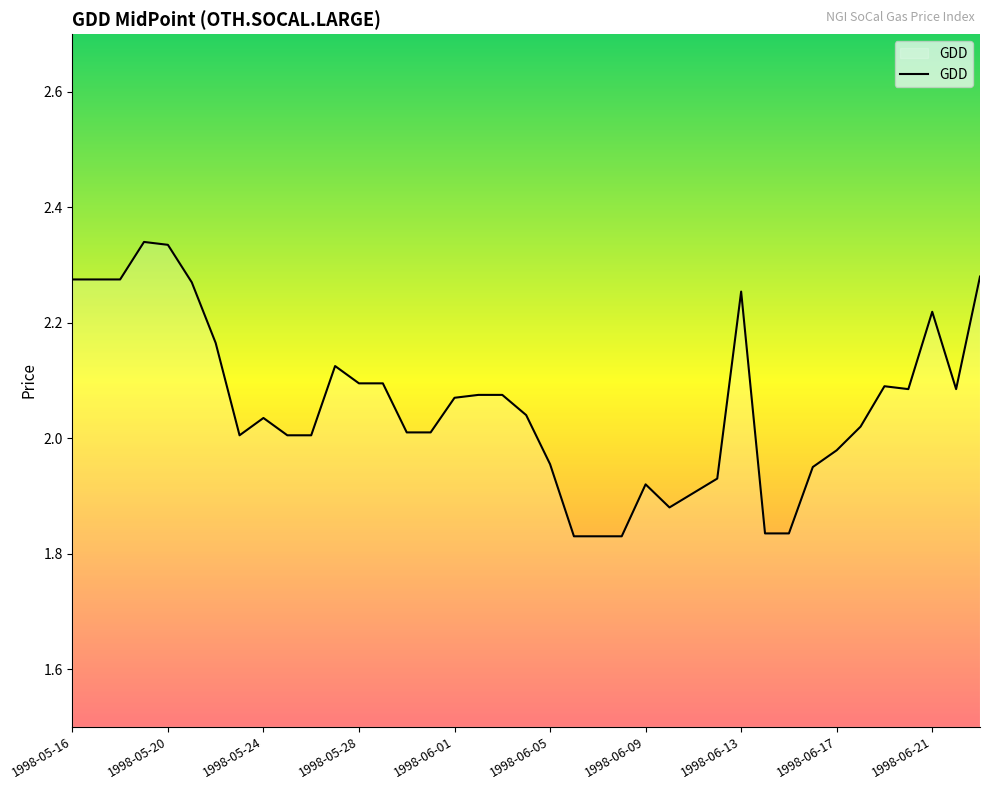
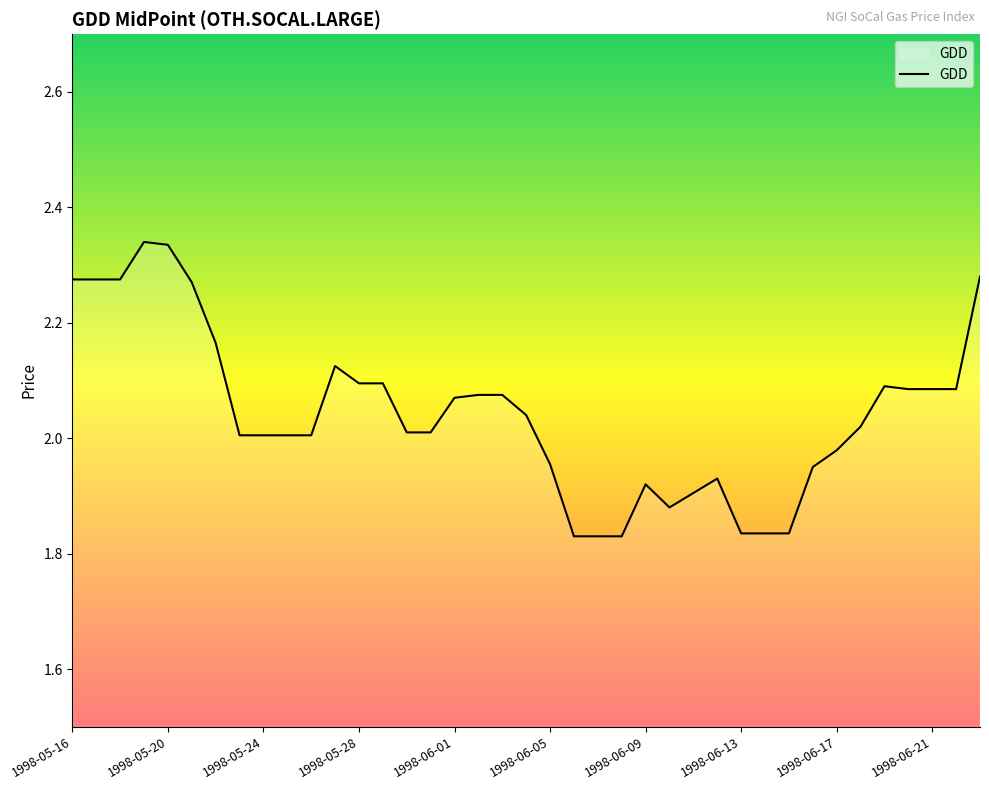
  {
    "1998-05-16": 2.28,
    "1998-05-20": 2.34,
-   "1998-05-24": 2.04,
+   "1998-05-24": 2.01,
    "1998-05-28": 2.10,
    "1998-06-01": 2.07,
    "1998-06-05": 1.96,
    "1998-06-09": 1.92,
-   "1998-06-13": 2.25,
+   "1998-06-13": 1.84,
    "1998-06-17": 1.98,
-   "1998-06-21": 2.22
+   "1998-06-21": 2.09
  }
